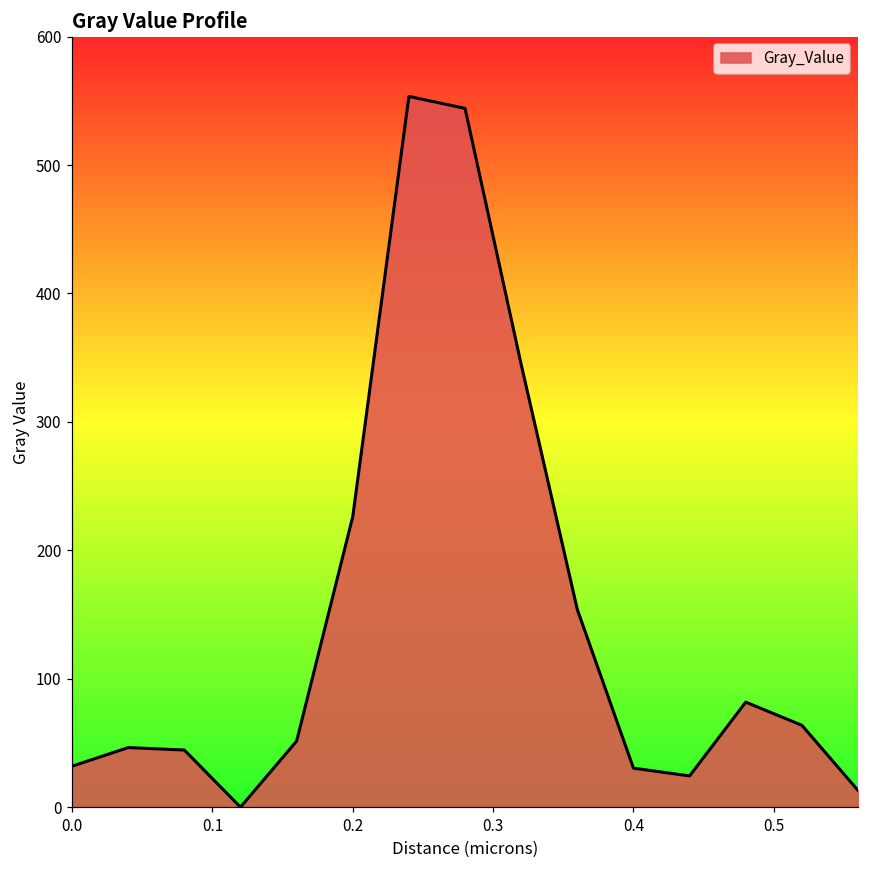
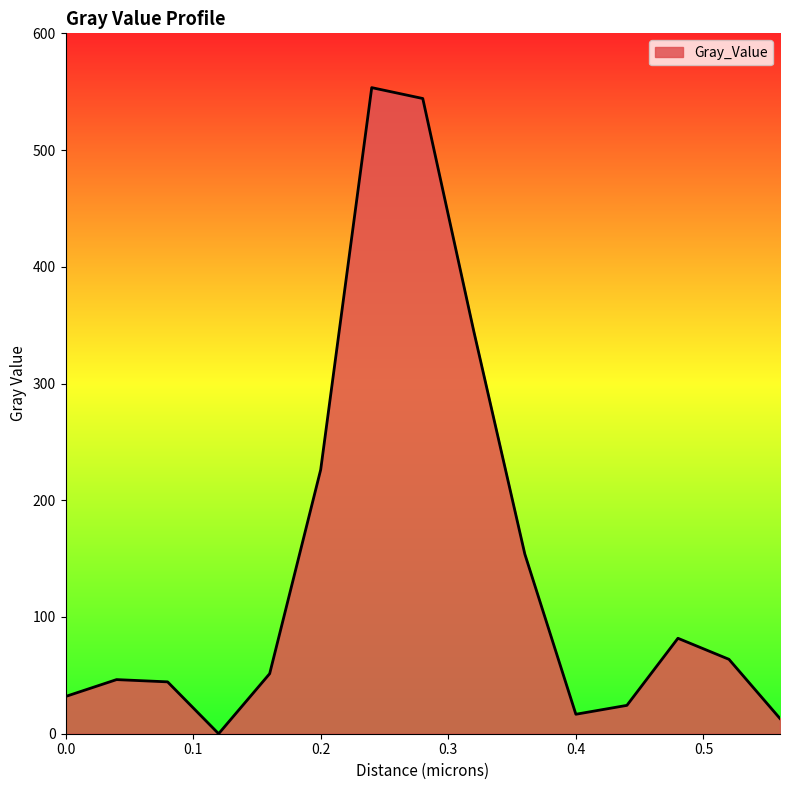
  {
    "0.0": 32,
    "0.2": 226,
-   "0.4": 30
+   "0.4": 17
  }
